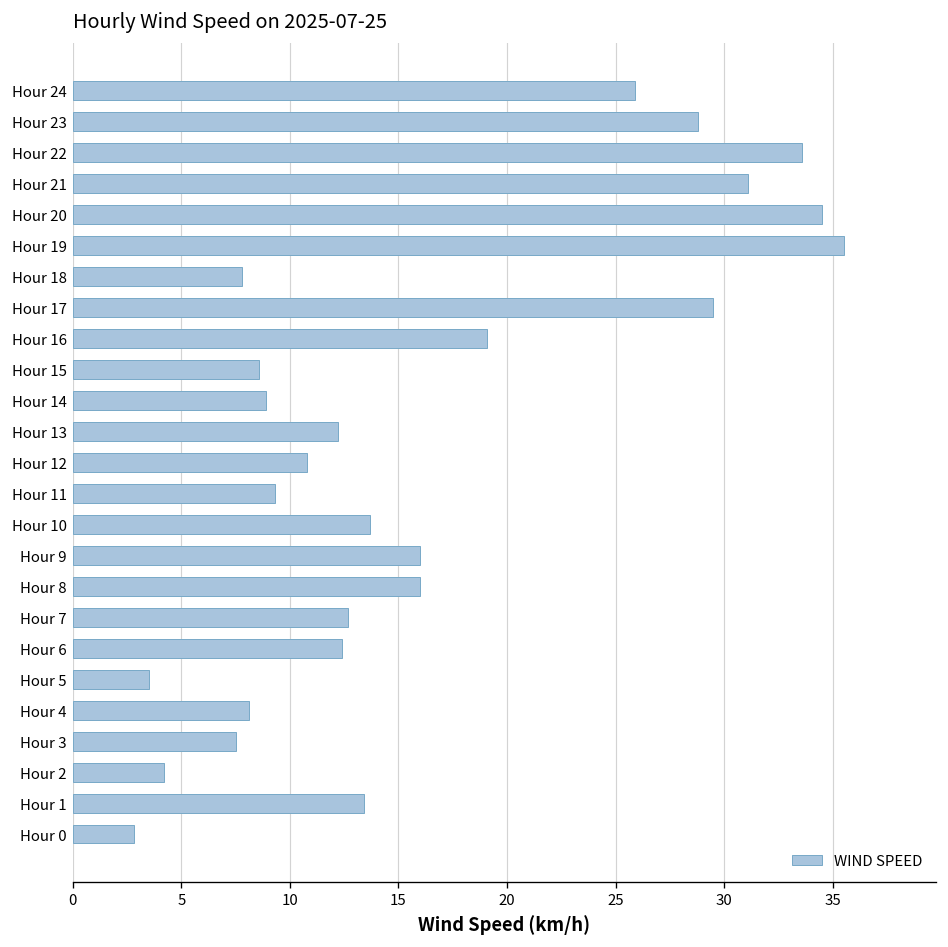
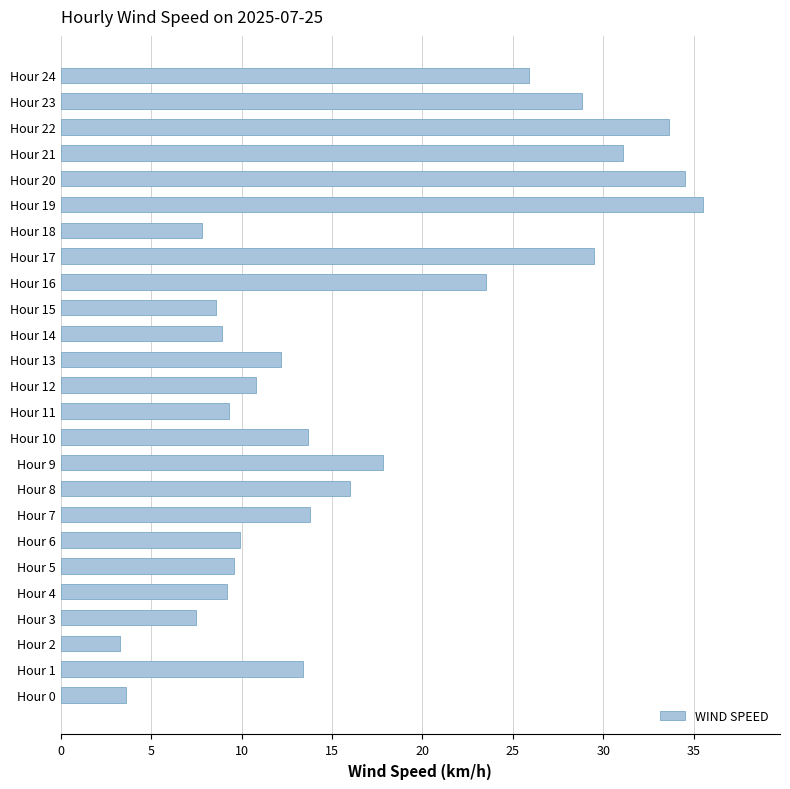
  {
    "Hour 24": 25.9,
    "Hour 23": 28.8,
    "Hour 22": 33.6,
    "Hour 21": 31.1,
    "Hour 20": 34.5,
    "Hour 19": 35.5,
    "Hour 18": 7.8,
    "Hour 17": 29.5,
-   "Hour 16": 19.1,
+   "Hour 16": 23.5,
    "Hour 15": 8.6,
    "Hour 14": 8.9,
    "Hour 13": 12.2,
    "Hour 12": 10.8,
    "Hour 11": 9.3,
    "Hour 10": 13.7,
-   "Hour 9": 16.0,
+   "Hour 9": 17.8,
    "Hour 8": 16.0,
-   "Hour 7": 12.7,
-   "Hour 6": 12.4,
-   "Hour 5": 3.5,
-   "Hour 4": 8.1,
+   "Hour 7": 13.8,
+   "Hour 6": 9.9,
+   "Hour 5": 9.6,
+   "Hour 4": 9.2,
    "Hour 3": 7.5,
-   "Hour 2": 4.2,
+   "Hour 2": 3.3,
    "Hour 1": 13.4,
-   "Hour 0": 2.8
+   "Hour 0": 3.6
  }
